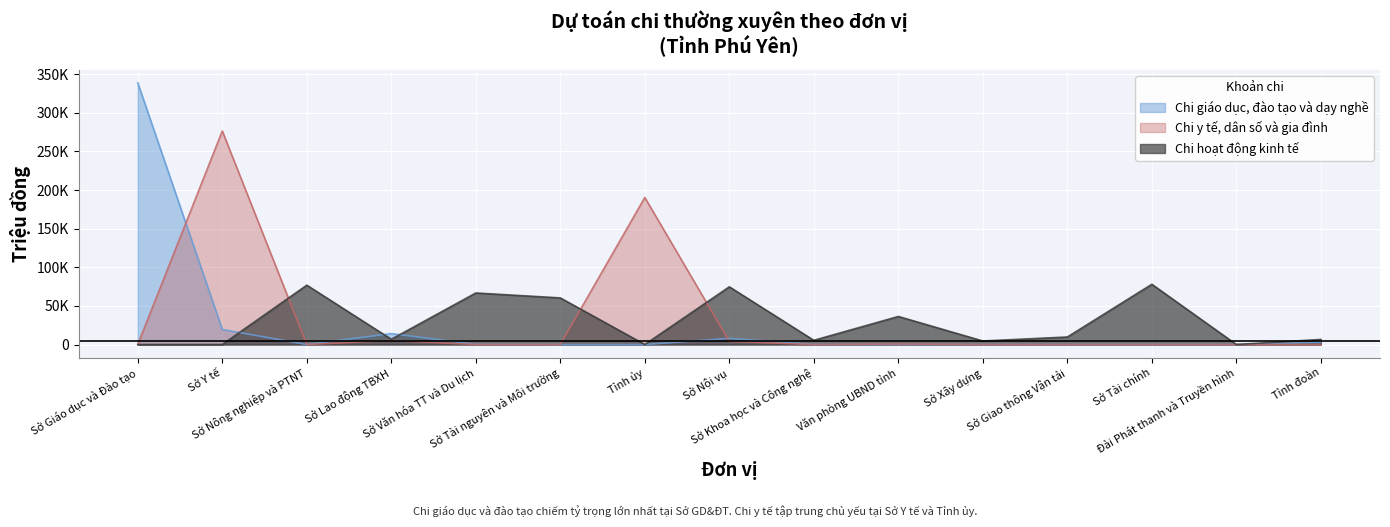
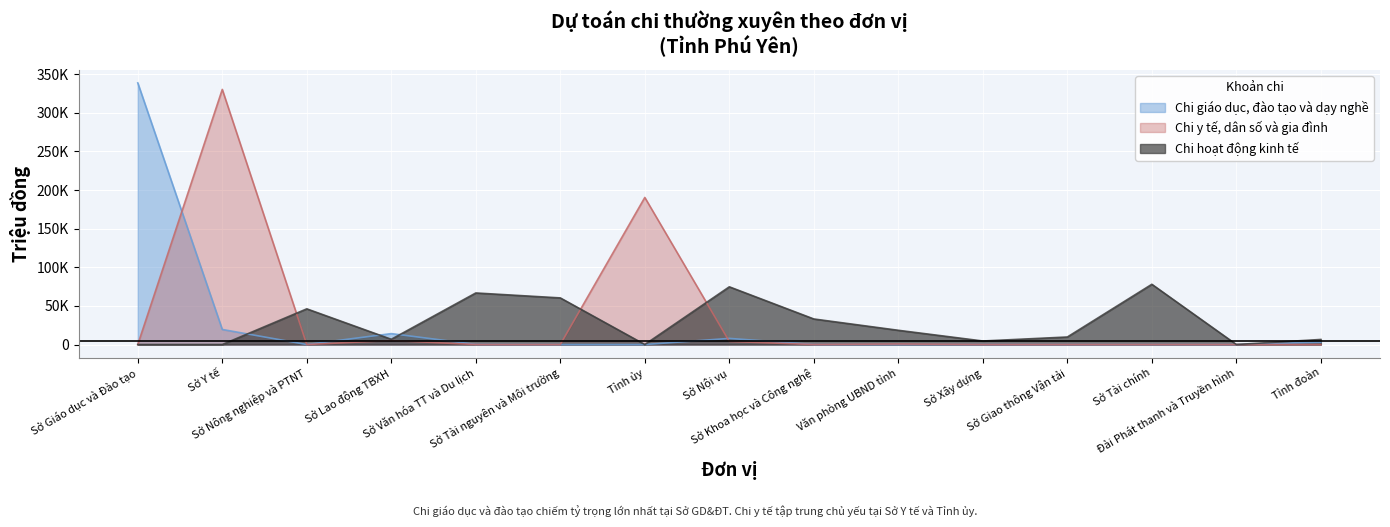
  {
    "Chi giáo dục, đào tạo và dạy nghề": {
      "Sở Giáo dục và Đào tạo": 340000,
      "Sở Y tế": 20000,
      "Sở Lao động TBXH": 10000,
      "Sở Nội vụ": 10000
    },
    "Chi y tế, dân số và gia đình": {
-     "Sở Y tế": 280000,
+     "Sở Y tế": 330000,
      "Tỉnh ủy": 190000,
      "Sở Nội vụ": 0
    },
    "Chi hoạt động kinh tế": {
      "Sở Y tế": 0,
-     "Sở Nông nghiệp và PTNT": 80000,
+     "Sở Nông nghiệp và PTNT": 50000,
      "Sở Văn hóa TT và Du lịch": 70000,
      "Sở Tài nguyên và Môi trường": 60000,
      "Sở Nội vụ": 70000,
-     "Sở Khoa học và Công nghệ": 10000,
-     "Văn phòng UBND tỉnh": 40000,
+     "Sở Khoa học và Công nghệ": 30000,
+     "Văn phòng UBND tỉnh": 20000,
      "Sở Xây dựng": 0,
      "Sở Giao thông Vận tải": 10000,
      "Sở Tài chính": 80000,
      "Tỉnh đoàn": 10000
    }
  }
